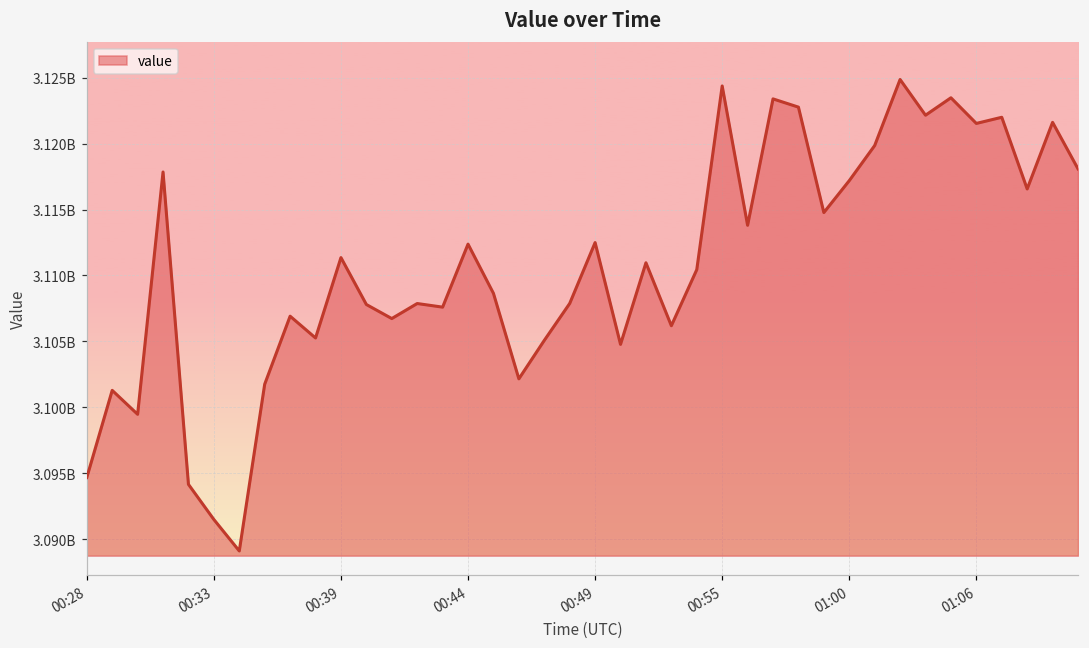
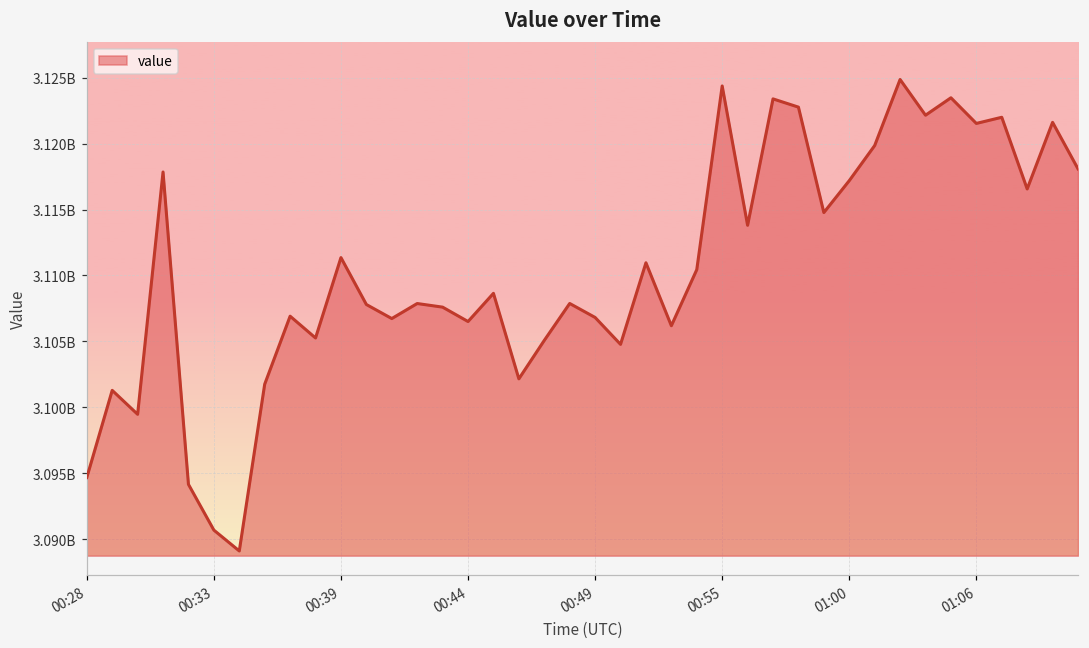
  {
    "00:28": 3094700000,
-   "00:33": 3091500000,
+   "00:33": 3090700000,
    "00:39": 3111400000,
-   "00:44": 3112400000,
-   "00:49": 3112500000,
+   "00:44": 3106500000,
+   "00:49": 3106800000,
    "00:55": 3124400000,
    "01:00": 3117200000,
    "01:06": 3121500000
  }
